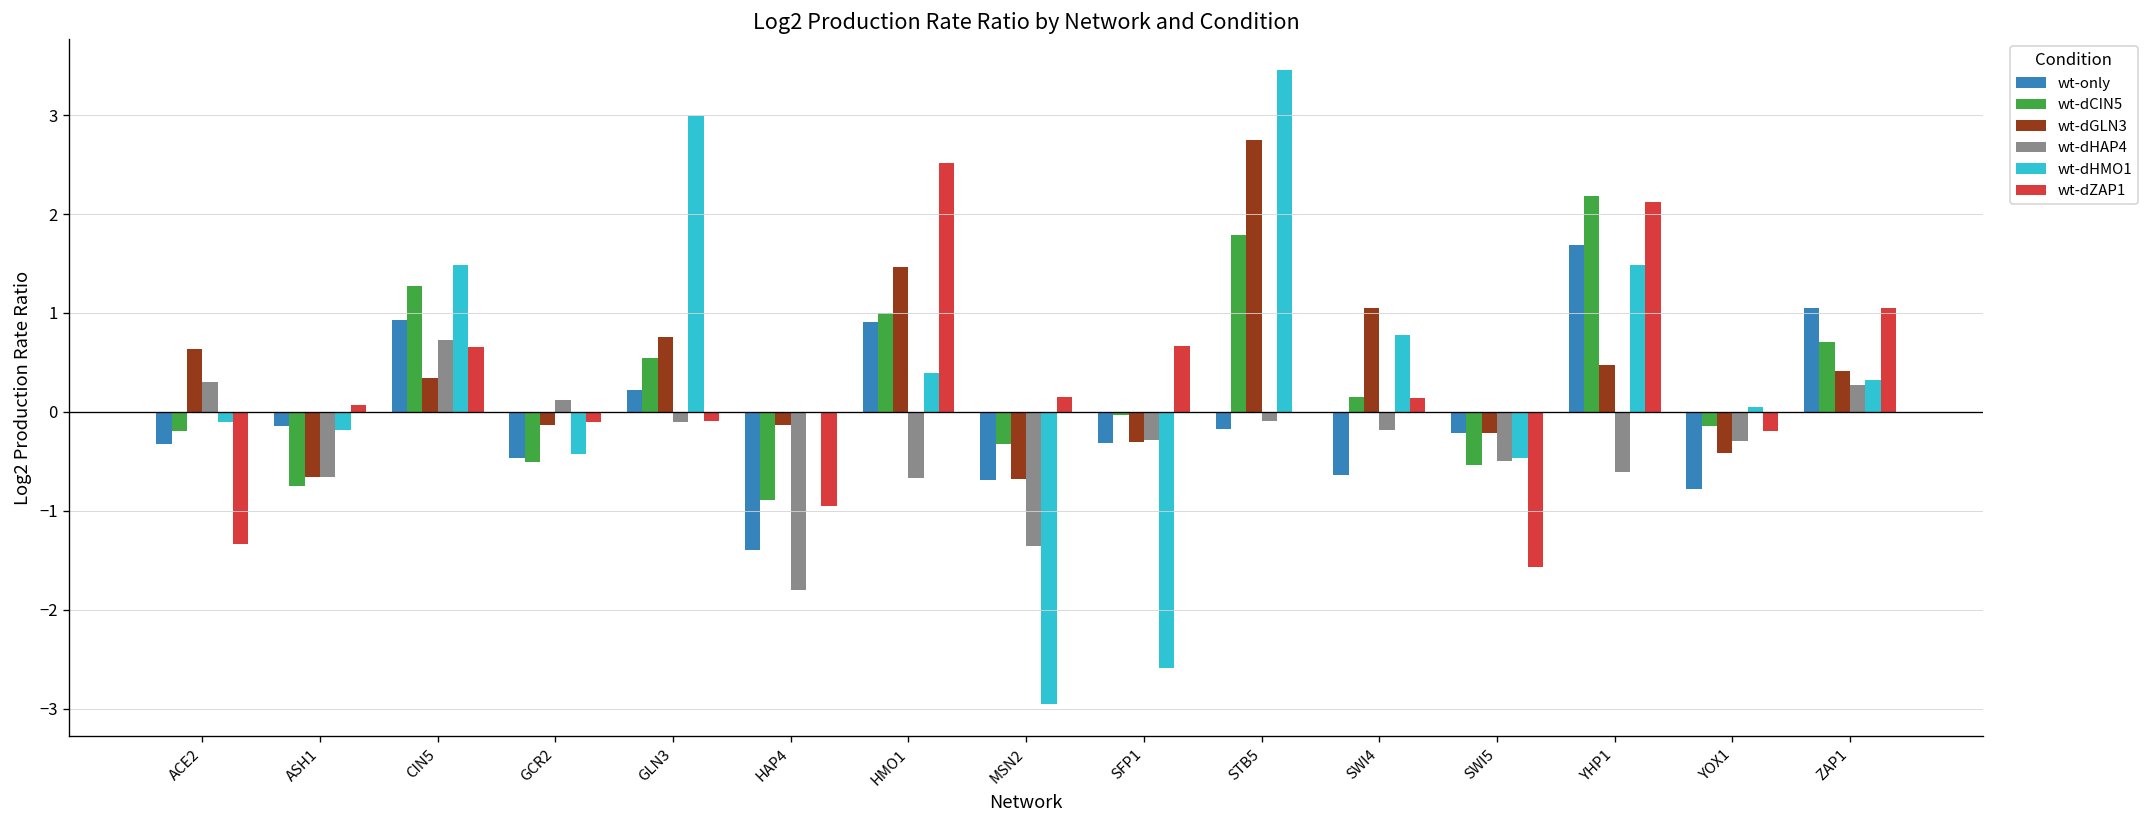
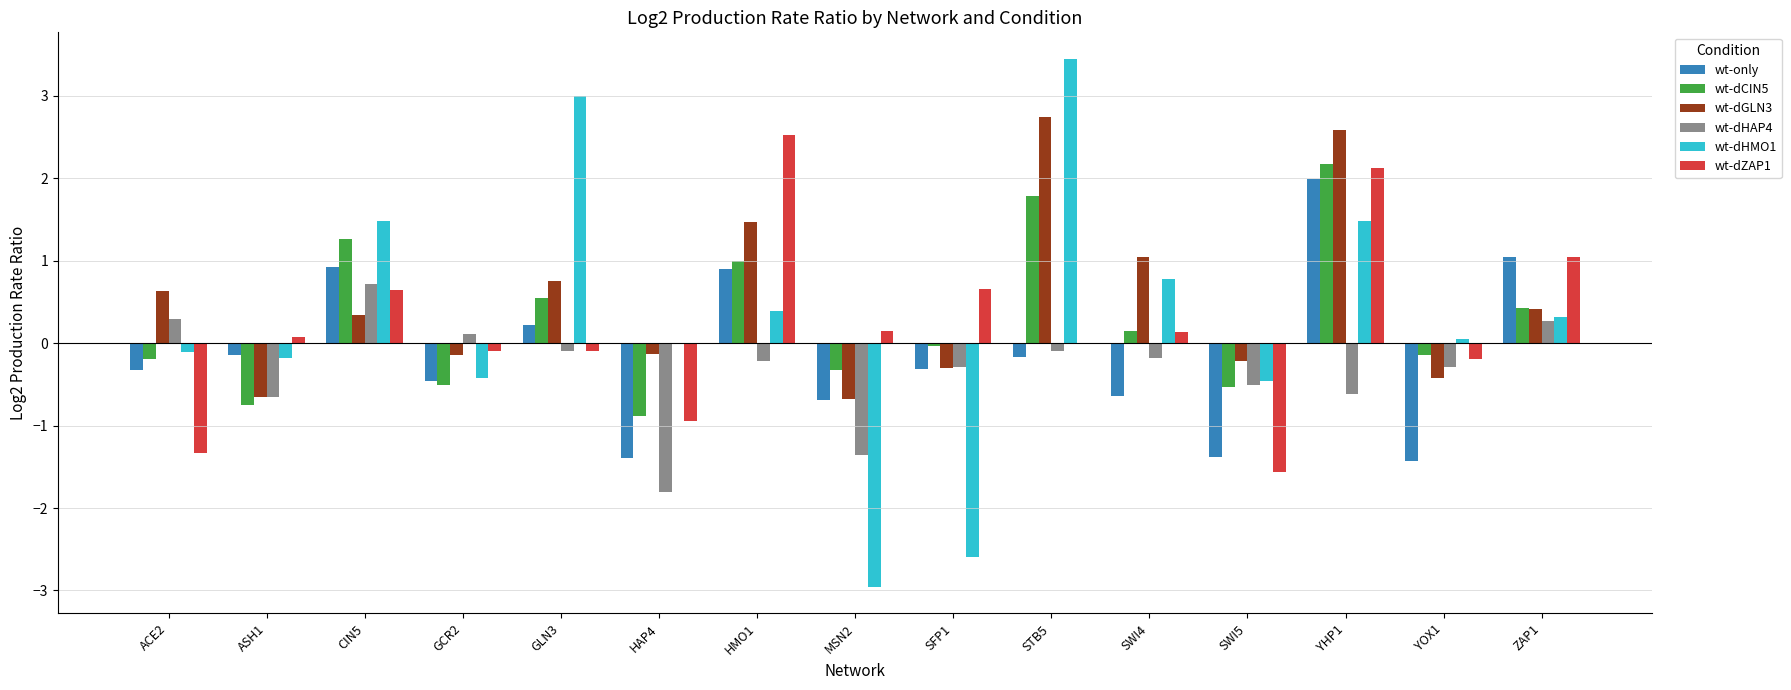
  {
    "wt-only": {
      "ACE2": -0.3,
      "ASH1": -0.1,
      "CIN5": 0.9,
      "GCR2": -0.5,
      "GLN3": 0.2,
      "HAP4": -1.4,
      "HMO1": 0.9,
      "MSN2": -0.7,
      "SFP1": -0.3,
      "STB5": -0.2,
      "SWI4": -0.6,
-     "SWI5": -0.2,
-     "YHP1": 1.7,
-     "YOX1": -0.8,
+     "SWI5": -1.4,
+     "YHP1": 2.0,
+     "YOX1": -1.4,
      "ZAP1": 1.0
    },
    "wt-dCIN5": {
      "ACE2": -0.2,
      "ASH1": -0.8,
      "CIN5": 1.3,
      "GCR2": -0.5,
      "GLN3": 0.5,
      "HAP4": -0.9,
      "HMO1": 1.0,
      "MSN2": -0.3,
      "SFP1": 0.0,
      "STB5": 1.8,
      "SWI4": 0.1,
      "SWI5": -0.5,
      "YHP1": 2.2,
      "YOX1": -0.1,
-     "ZAP1": 0.7
+     "ZAP1": 0.4
    },
    "wt-dGLN3": {
      "ACE2": 0.6,
      "ASH1": -0.7,
      "CIN5": 0.3,
      "GCR2": -0.1,
      "GLN3": 0.8,
      "HAP4": -0.1,
      "HMO1": 1.5,
      "MSN2": -0.7,
      "SFP1": -0.3,
      "STB5": 2.7,
      "SWI4": 1.0,
      "SWI5": -0.2,
-     "YHP1": 0.5,
+     "YHP1": 2.6,
      "YOX1": -0.4,
      "ZAP1": 0.4
    },
    "wt-dHAP4": {
      "ACE2": 0.3,
      "ASH1": -0.7,
      "CIN5": 0.7,
      "GCR2": 0.1,
      "GLN3": -0.1,
      "HAP4": -1.8,
-     "HMO1": -0.7,
+     "HMO1": -0.2,
      "MSN2": -1.4,
      "SFP1": -0.3,
      "STB5": -0.1,
      "SWI4": -0.2,
      "SWI5": -0.5,
      "YHP1": -0.6,
      "YOX1": -0.3,
      "ZAP1": 0.3
    },
    "wt-dHMO1": {
      "ACE2": -0.1,
      "ASH1": -0.2,
      "CIN5": 1.5,
      "GCR2": -0.4,
      "GLN3": 3.0,
      "HMO1": 0.4,
      "MSN2": -3.0,
      "SFP1": -2.6,
      "STB5": 3.5,
      "SWI4": 0.8,
      "SWI5": -0.5,
      "YHP1": 1.5,
      "YOX1": 0.0,
      "ZAP1": 0.3
    },
    "wt-dZAP1": {
      "ACE2": -1.3,
      "ASH1": 0.1,
      "CIN5": 0.7,
      "GCR2": -0.1,
      "GLN3": -0.1,
      "HAP4": -0.9,
      "HMO1": 2.5,
      "MSN2": 0.2,
      "SFP1": 0.7,
      "SWI4": 0.1,
      "SWI5": -1.6,
      "YHP1": 2.1,
      "YOX1": -0.2,
      "ZAP1": 1.0
    }
  }
